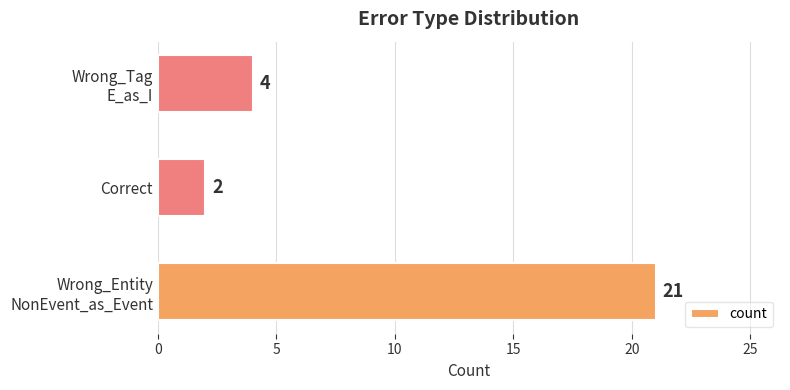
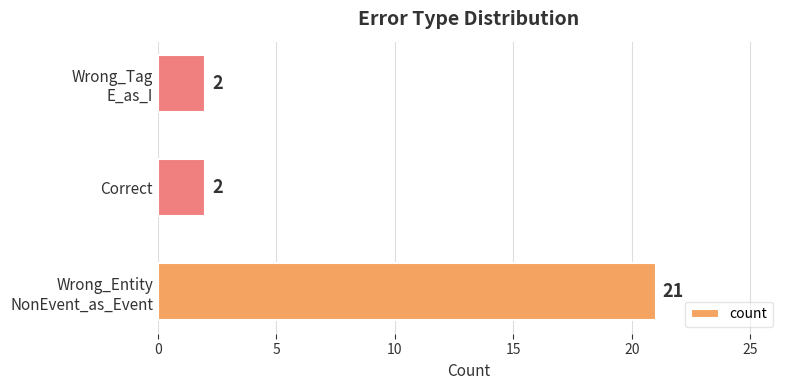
  {
-   "Wrong_Tag E_as_I": 4,
+   "Wrong_Tag E_as_I": 2,
    "Correct": 2,
    "Wrong_Entity NonEvent_as_Event": 21
  }
